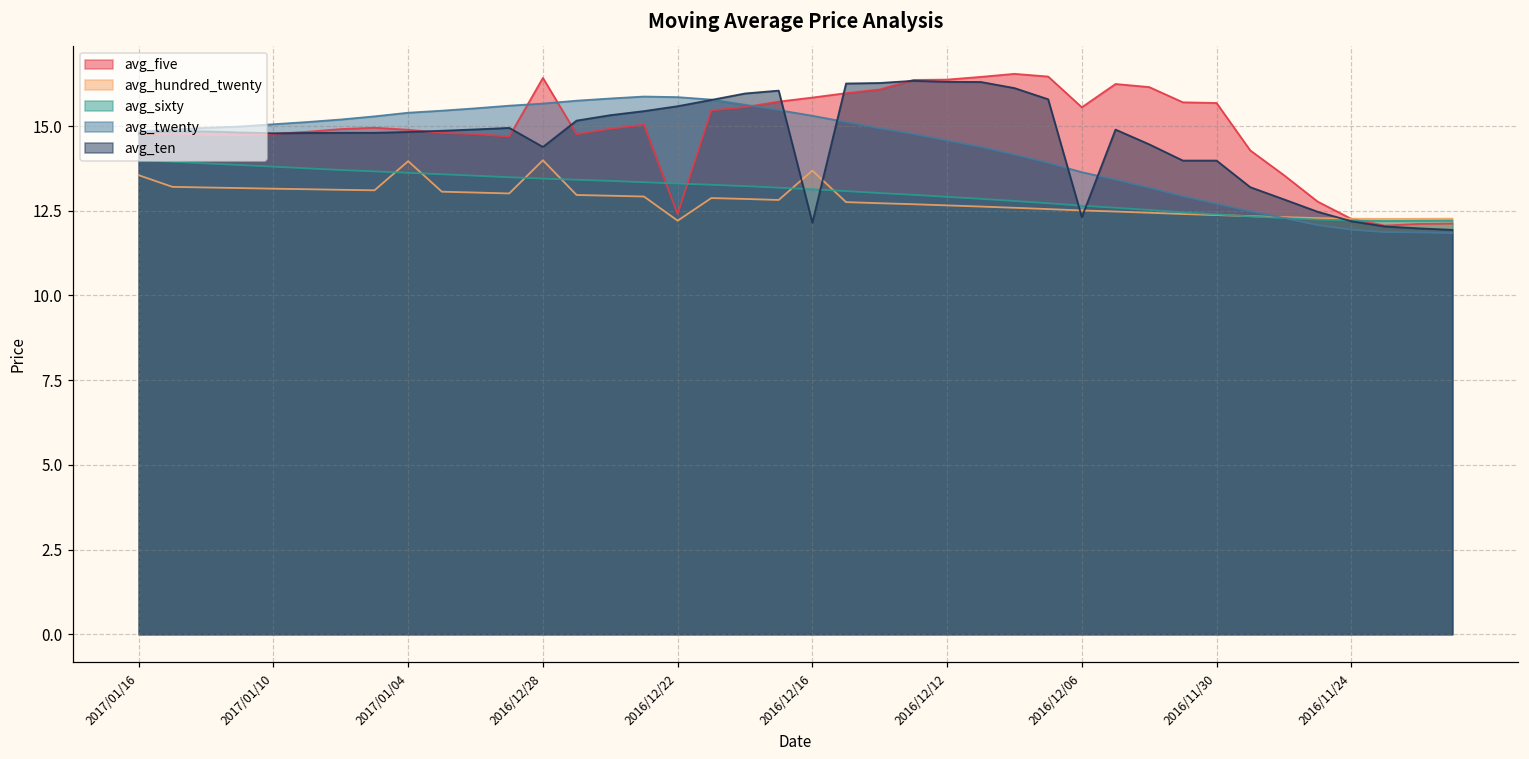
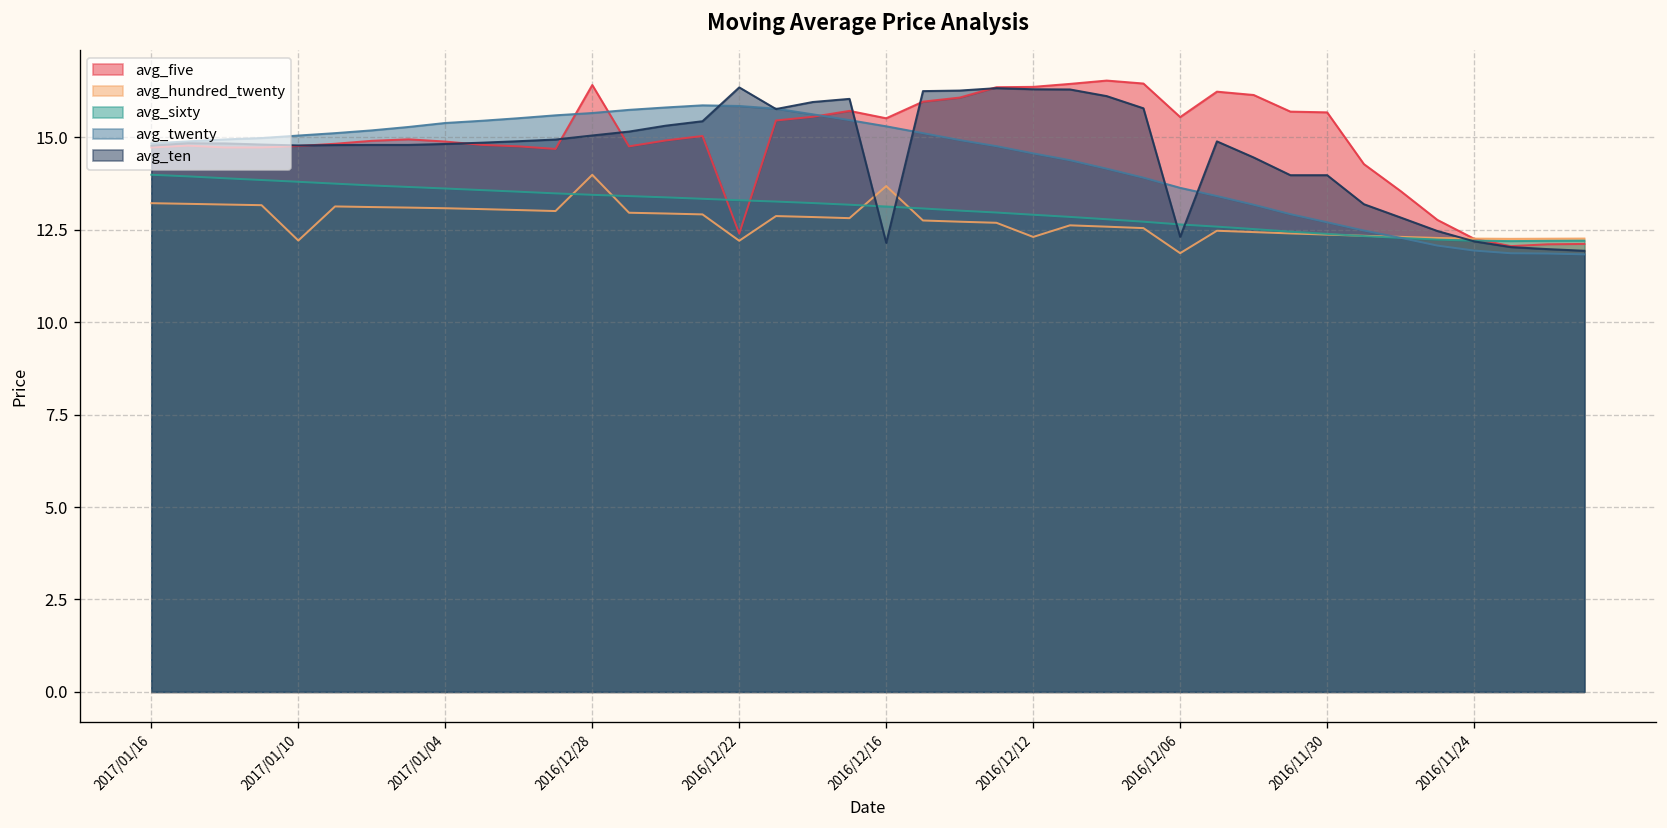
  {
    "avg_five": {
      "2016/12/28": 16.4,
      "2016/12/22": 12.4,
-     "2016/12/16": 15.8,
+     "2016/12/16": 15.5,
      "2016/12/06": 15.6,
      "2016/11/30": 15.7
    },
    "avg_hundred_twenty": {
-     "2017/01/16": 13.5,
-     "2017/01/10": 13.2,
-     "2017/01/04": 14.0,
+     "2017/01/16": 13.2,
+     "2017/01/10": 12.2,
+     "2017/01/04": 13.1,
      "2016/12/28": 14.0,
      "2016/12/22": 12.2,
      "2016/12/16": 13.7,
-     "2016/12/12": 12.7,
-     "2016/12/06": 12.5
+     "2016/12/12": 12.3,
+     "2016/12/06": 11.9
    },
    "avg_ten": {
-     "2016/12/28": 14.4,
-     "2016/12/22": 15.6,
+     "2016/12/28": 15.1,
+     "2016/12/22": 16.4,
      "2016/12/16": 12.2,
      "2016/12/06": 12.3,
      "2016/11/30": 14.0
    }
  }
